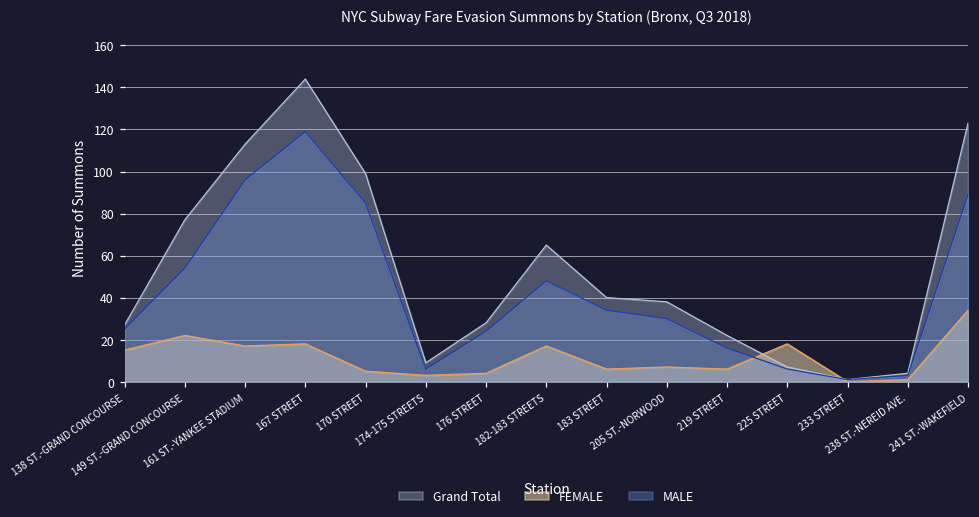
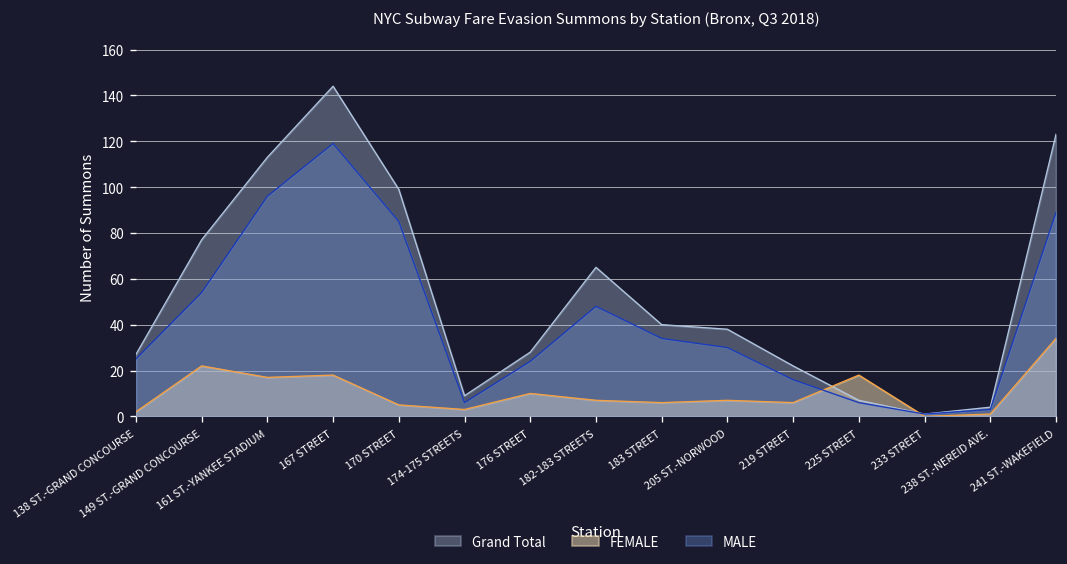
  {
    "FEMALE": {
-     "138 ST.-GRAND CONCOURSE": 15,
+     "138 ST.-GRAND CONCOURSE": 2,
      "149 ST.-GRAND CONCOURSE": 22,
      "161 ST.-YANKEE STADIUM": 17,
      "167 STREET": 18,
      "170 STREET": 5,
      "174-175 STREETS": 3,
-     "176 STREET": 4,
-     "182-183 STREETS": 17,
+     "176 STREET": 10,
+     "182-183 STREETS": 7,
      "183 STREET": 6,
      "205 ST.-NORWOOD": 7,
      "219 STREET": 6,
      "225 STREET": 18,
      "238 ST.-NEREID AVE.": 1,
      "241 ST.-WAKEFIELD": 34
    }
  }
